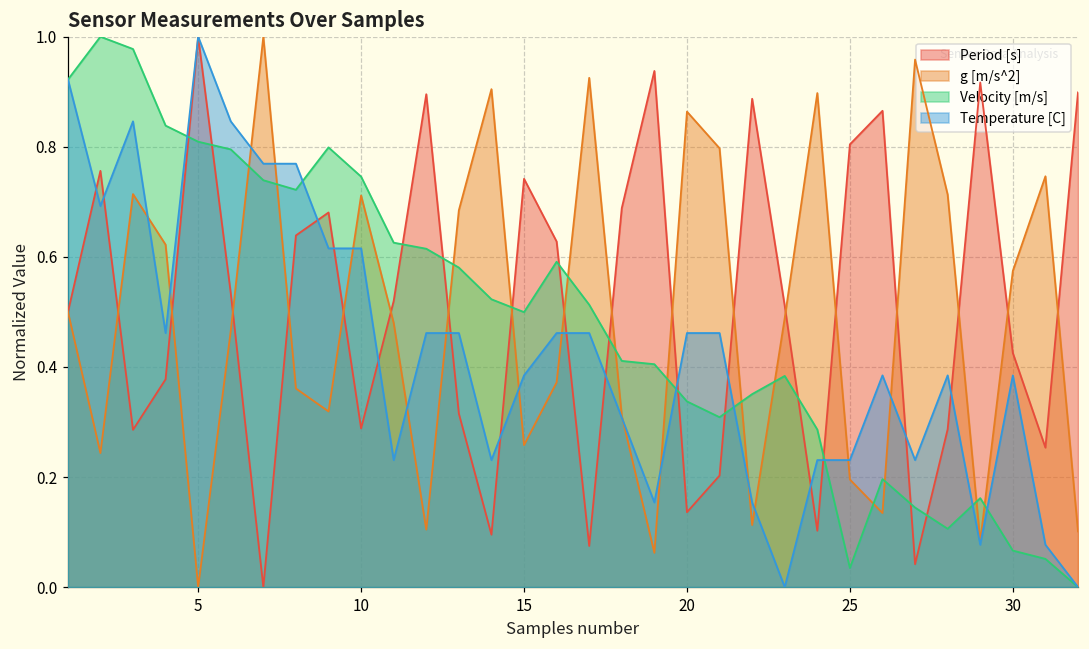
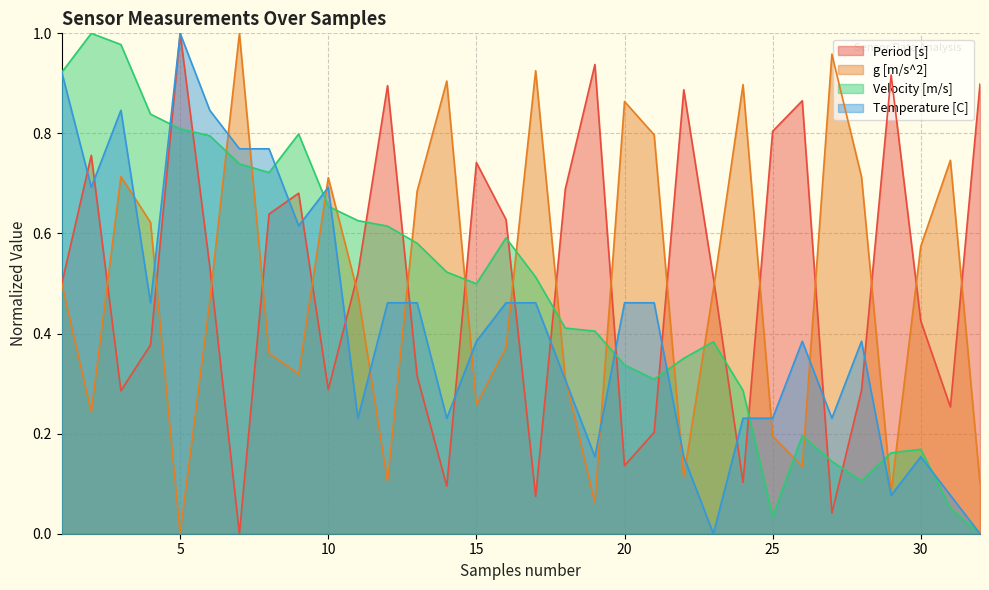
  {
    "Velocity [m/s]": {
      "5": 0.81,
-     "10": 0.75,
+     "10": 0.65,
      "15": 0.50,
      "20": 0.34,
      "25": 0.03,
-     "30": 0.07
+     "30": 0.17
    },
    "Temperature [C]": {
-     "10": 0.62,
+     "10": 0.69,
      "15": 0.38,
      "20": 0.46,
      "25": 0.23,
-     "30": 0.38
+     "30": 0.15
    }
  }
